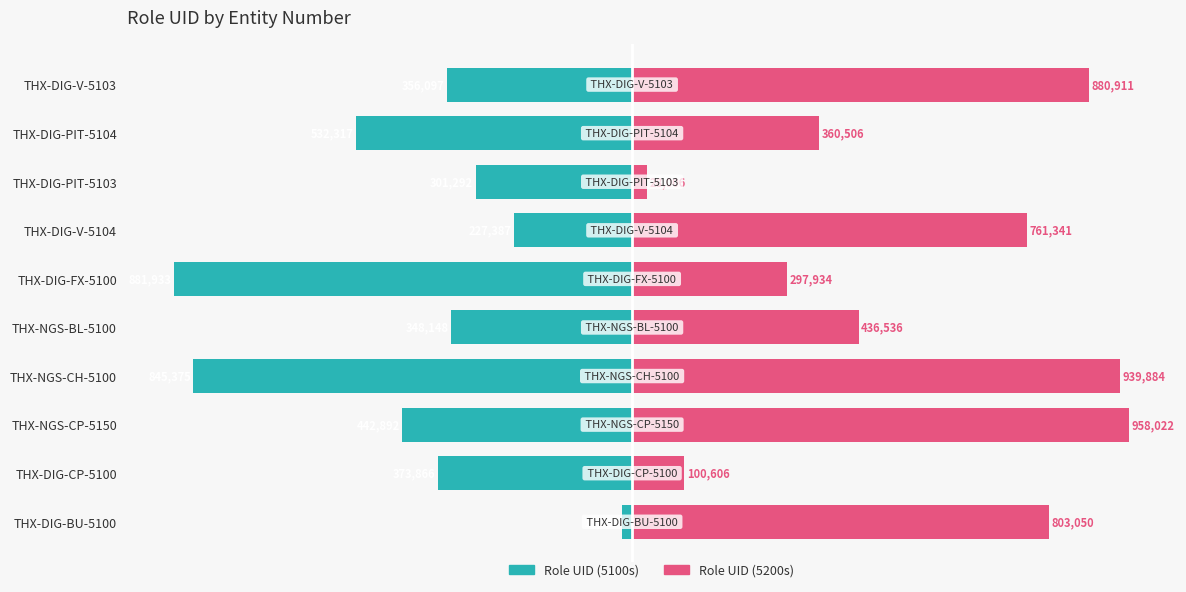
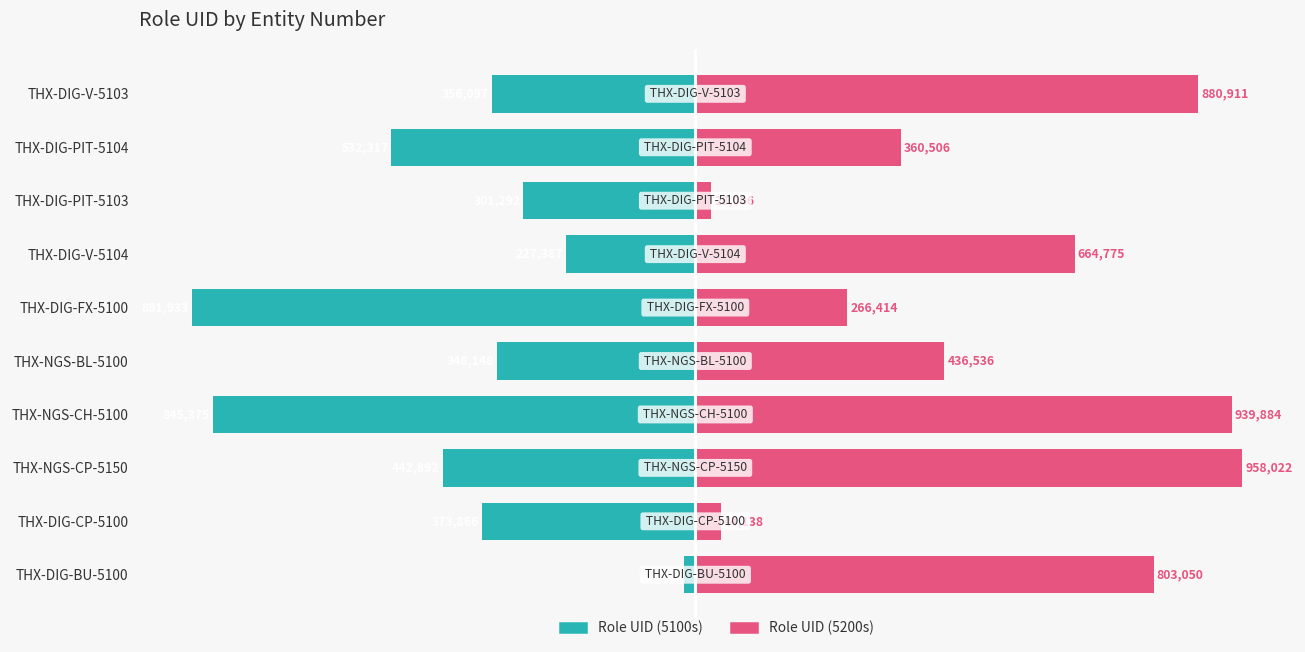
  {
    "Role UID (5200s)": {
      "THX-DIG-V-5103": "880,911",
      "THX-DIG-PIT-5104": "360,506",
-     "THX-DIG-V-5104": "761,341",
-     "THX-DIG-FX-5100": "297,934",
+     "THX-DIG-V-5104": "664,775",
+     "THX-DIG-FX-5100": "266,414",
      "THX-NGS-BL-5100": "436,536",
      "THX-NGS-CH-5100": "939,884",
      "THX-NGS-CP-5150": "958,022",
-     "THX-DIG-CP-5100": "100,606",
+     "THX-DIG-CP-5100": "44,138",
      "THX-DIG-BU-5100": "803,050"
    }
  }
